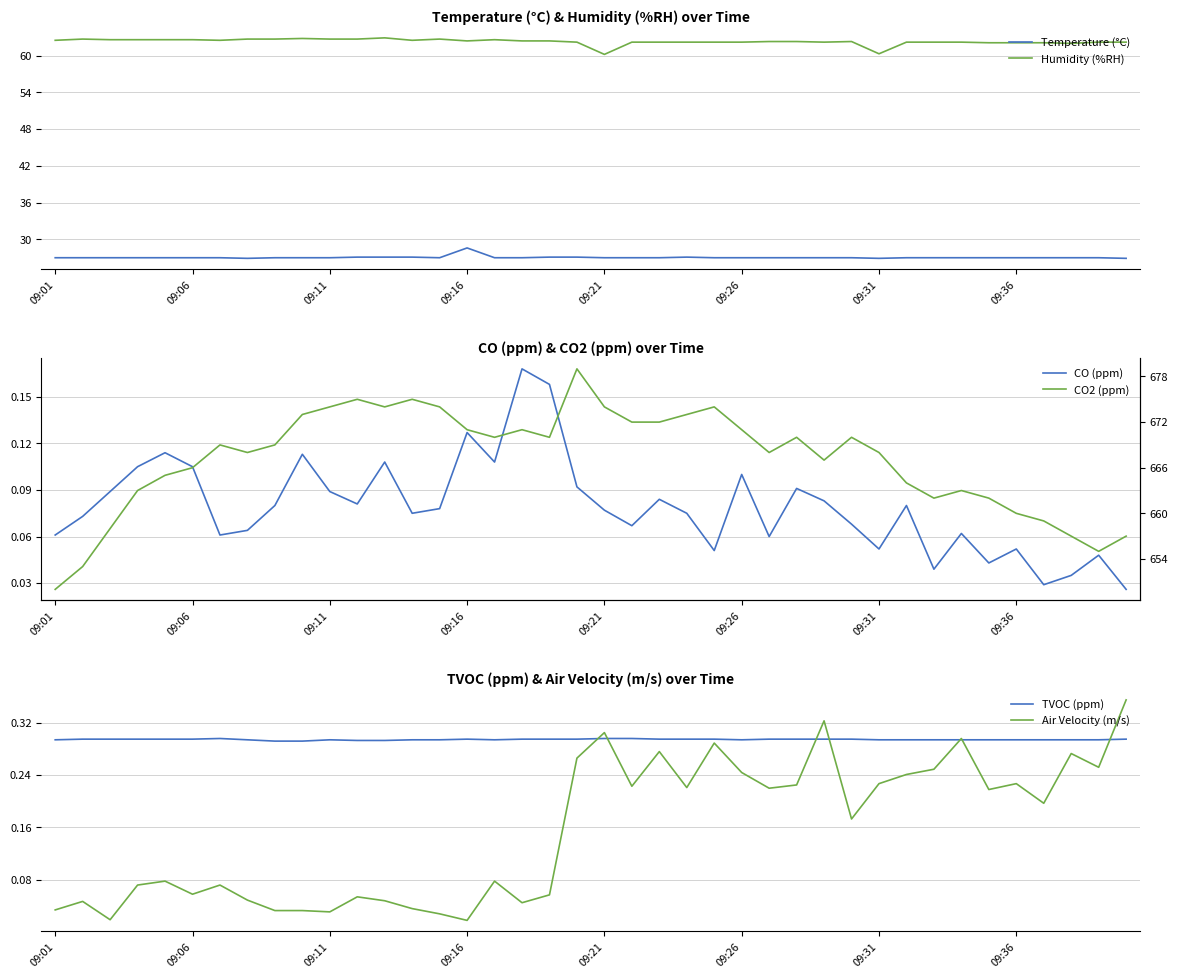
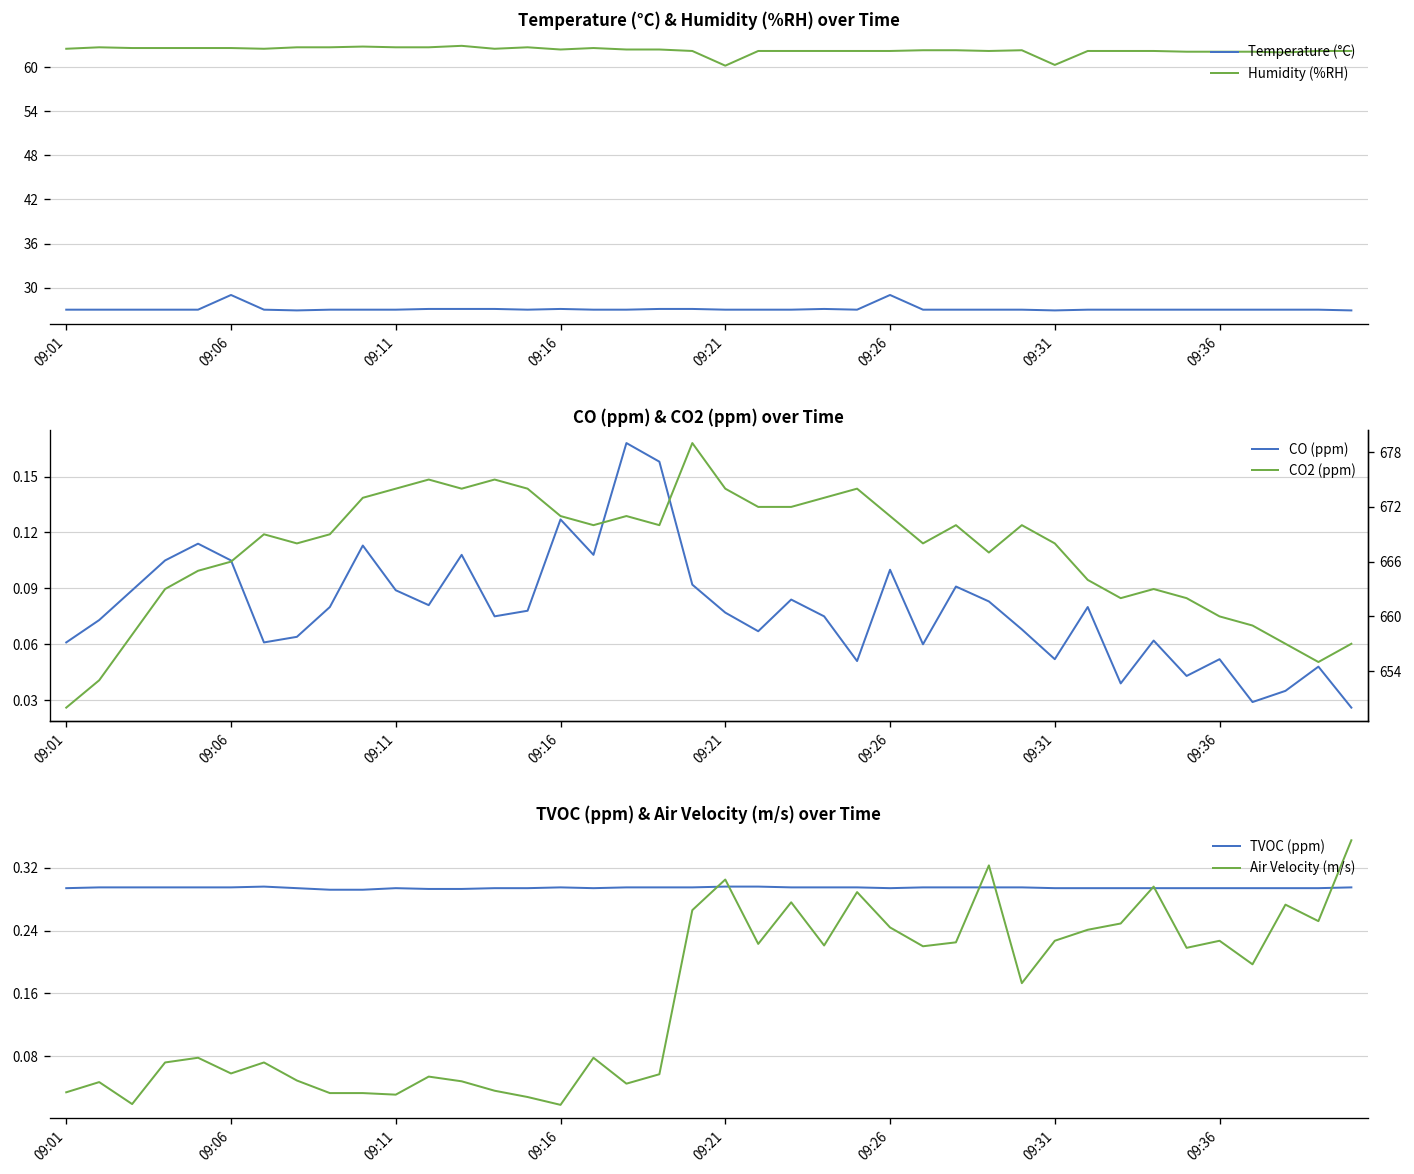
  {
    "Temperature (°C) & Humidity (%RH) over Time": {
      "Temperature (°C)": {
        "09:01": 27,
-       "09:06": 27,
+       "09:06": 29,
        "09:11": 27,
-       "09:16": 29,
+       "09:16": 27,
        "09:21": 27,
-       "09:26": 27,
+       "09:26": 29,
        "09:31": 27,
        "09:36": 27
      },
      "Humidity (%RH)": {
        "09:01": 63,
        "09:06": 63,
        "09:11": 63,
        "09:16": 62,
        "09:21": 60,
        "09:26": 62,
        "09:31": 60,
        "09:36": 62
      }
    },
    "TVOC (ppm) & Air Velocity (m/s) over Time": {
      "TVOC (ppm)": {
        "09:01": 0.29,
        "09:06": 0.30,
        "09:11": 0.29,
        "09:16": 0.30,
        "09:21": 0.30,
        "09:26": 0.29,
        "09:31": 0.29,
        "09:36": 0.29
      },
      "Air Velocity (m/s)": {
        "09:01": 0.03,
        "09:06": 0.06,
        "09:11": 0.03,
        "09:16": 0.02,
        "09:21": 0.31,
        "09:26": 0.24,
        "09:31": 0.23,
        "09:36": 0.23
      }
    }
  }
